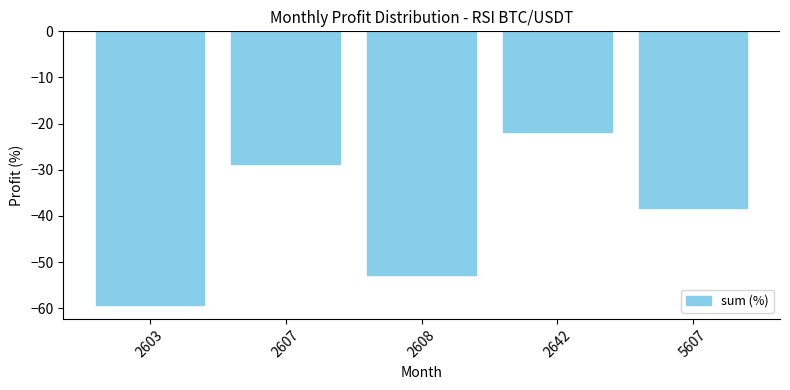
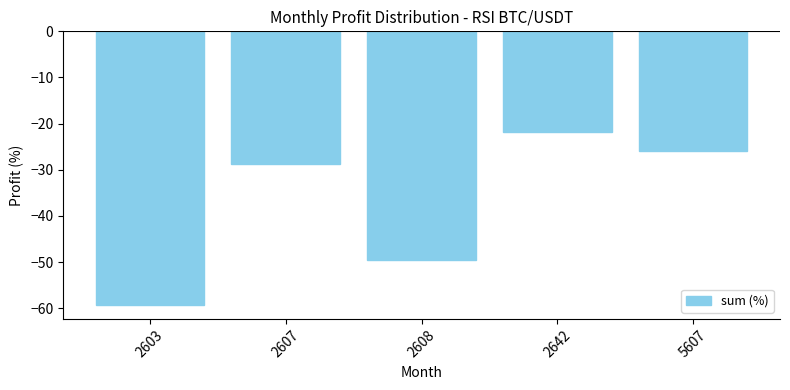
  {
    "2603": -59,
    "2607": -29,
-   "2608": -53,
+   "2608": -50,
    "2642": -22,
-   "5607": -38
+   "5607": -26
  }
